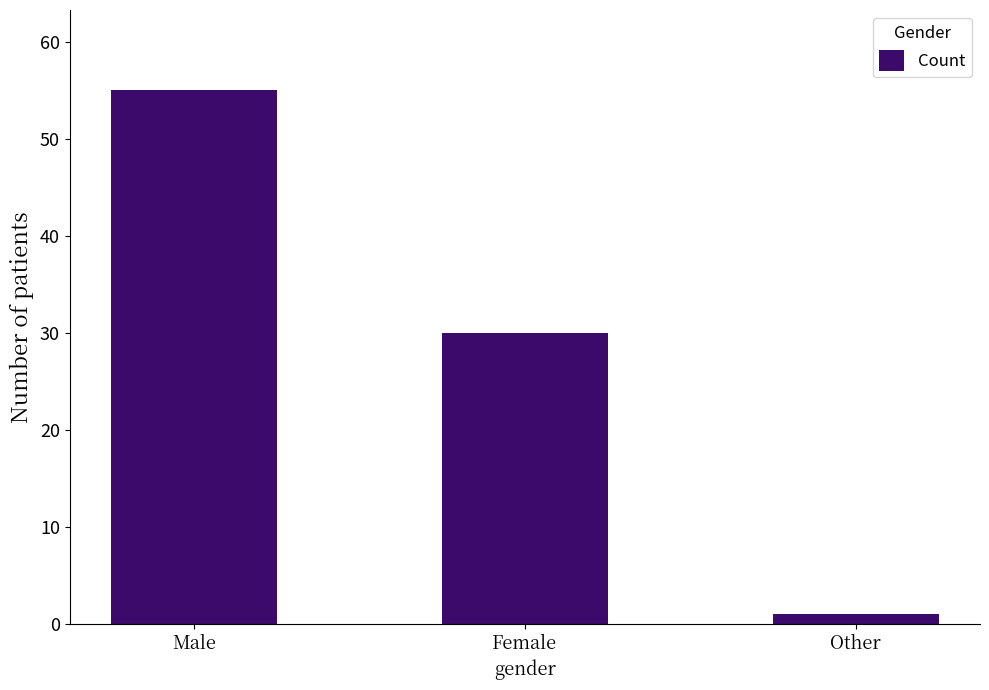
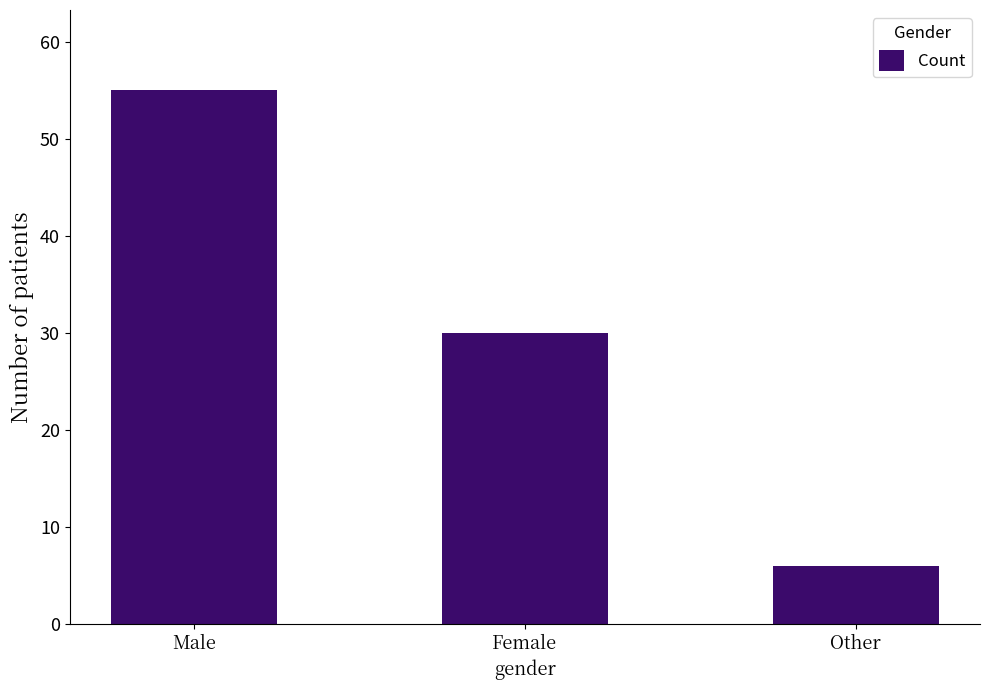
  {
    "Male": 55,
    "Female": 30,
-   "Other": 1
+   "Other": 6
  }
